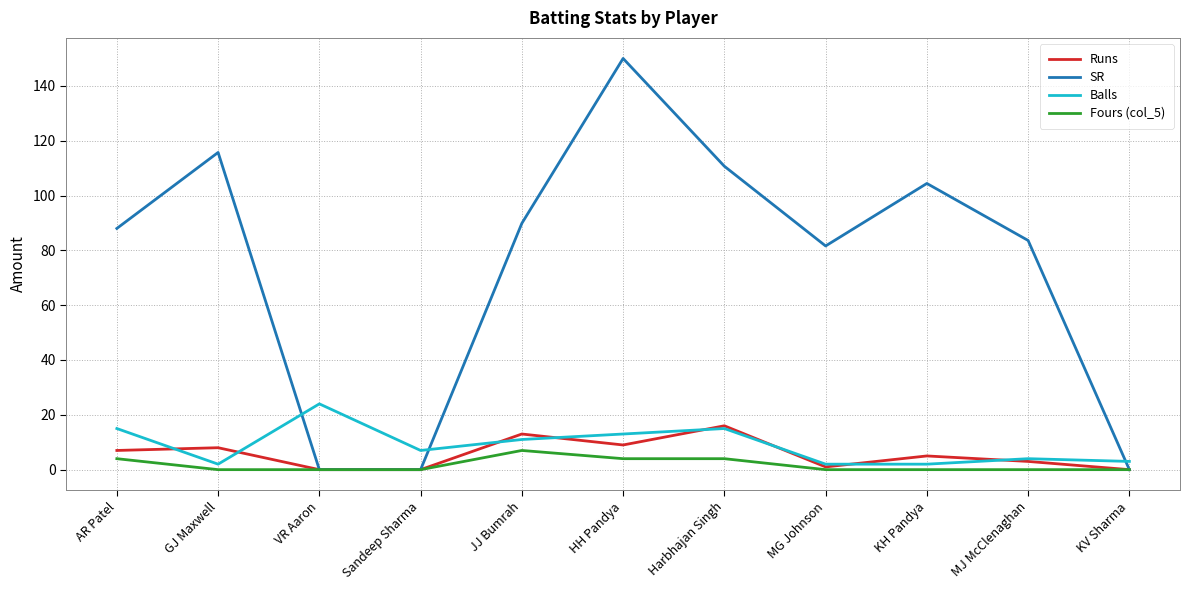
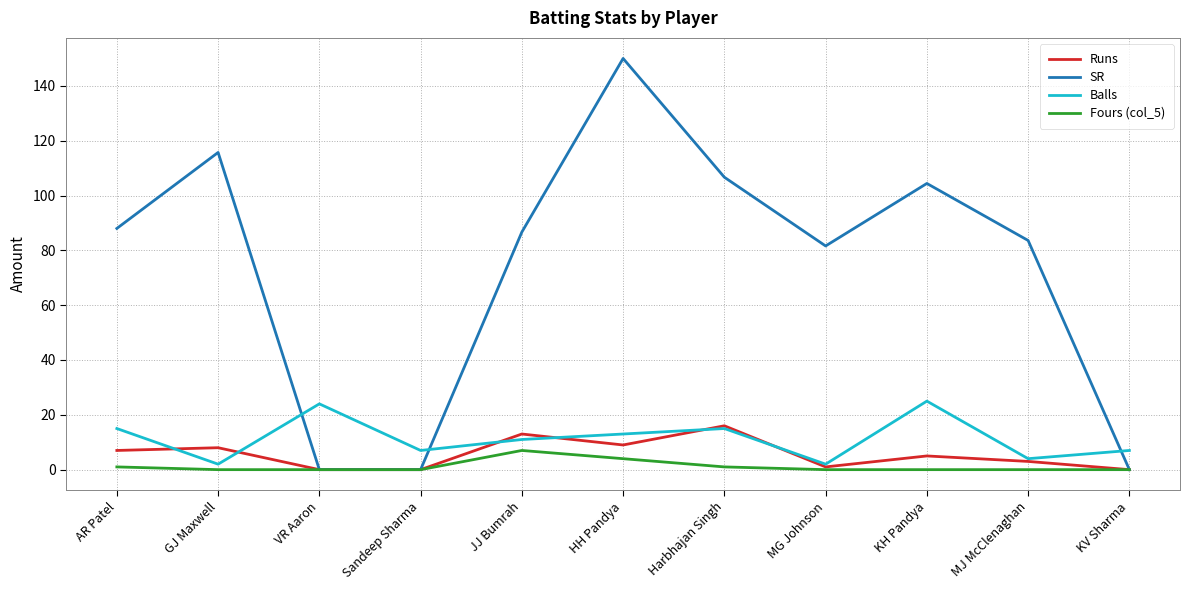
  {
    "Runs": {
      "AR Patel": 7,
      "GJ Maxwell": 8,
      "JJ Bumrah": 13,
      "HH Pandya": 9,
      "Harbhajan Singh": 16,
      "MG Johnson": 1,
      "KH Pandya": 5,
      "MJ McClenaghan": 3
    },
    "SR": {
      "AR Patel": 88,
      "GJ Maxwell": 116,
-     "JJ Bumrah": 90,
+     "JJ Bumrah": 87,
      "HH Pandya": 150,
-     "Harbhajan Singh": 111,
+     "Harbhajan Singh": 107,
      "MG Johnson": 82,
      "KH Pandya": 104,
      "MJ McClenaghan": 84
    },
    "Balls": {
      "AR Patel": 15,
      "GJ Maxwell": 2,
      "VR Aaron": 24,
      "Sandeep Sharma": 7,
      "JJ Bumrah": 11,
      "HH Pandya": 13,
      "Harbhajan Singh": 15,
      "MG Johnson": 2,
-     "KH Pandya": 2,
+     "KH Pandya": 25,
      "MJ McClenaghan": 4,
-     "KV Sharma": 3
+     "KV Sharma": 7
    },
    "Fours (col_5)": {
-     "AR Patel": 4,
+     "AR Patel": 1,
      "GJ Maxwell": 0,
      "JJ Bumrah": 7,
      "HH Pandya": 4,
-     "Harbhajan Singh": 4,
+     "Harbhajan Singh": 1,
      "MG Johnson": 0,
      "KH Pandya": 0,
      "MJ McClenaghan": 0
    }
  }
